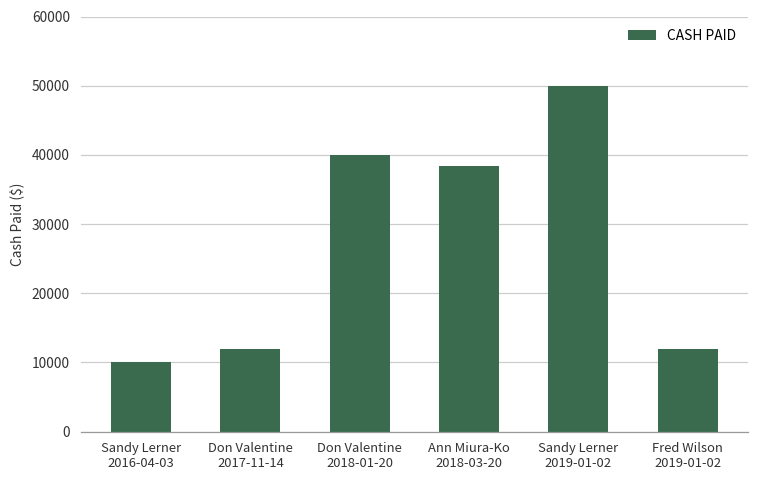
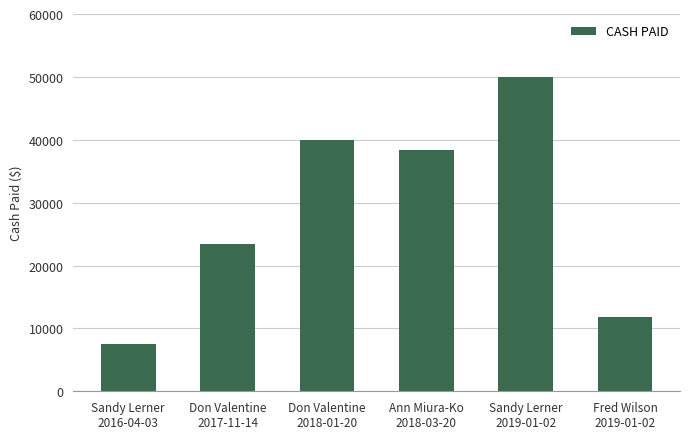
  {
-   "Sandy Lerner 2016-04-03": 10000,
-   "Don Valentine 2017-11-14": 12000,
+   "Sandy Lerner 2016-04-03": 7000,
+   "Don Valentine 2017-11-14": 23000,
    "Don Valentine 2018-01-20": 40000,
    "Ann Miura-Ko 2018-03-20": 38000,
    "Sandy Lerner 2019-01-02": 50000,
    "Fred Wilson 2019-01-02": 12000
  }
